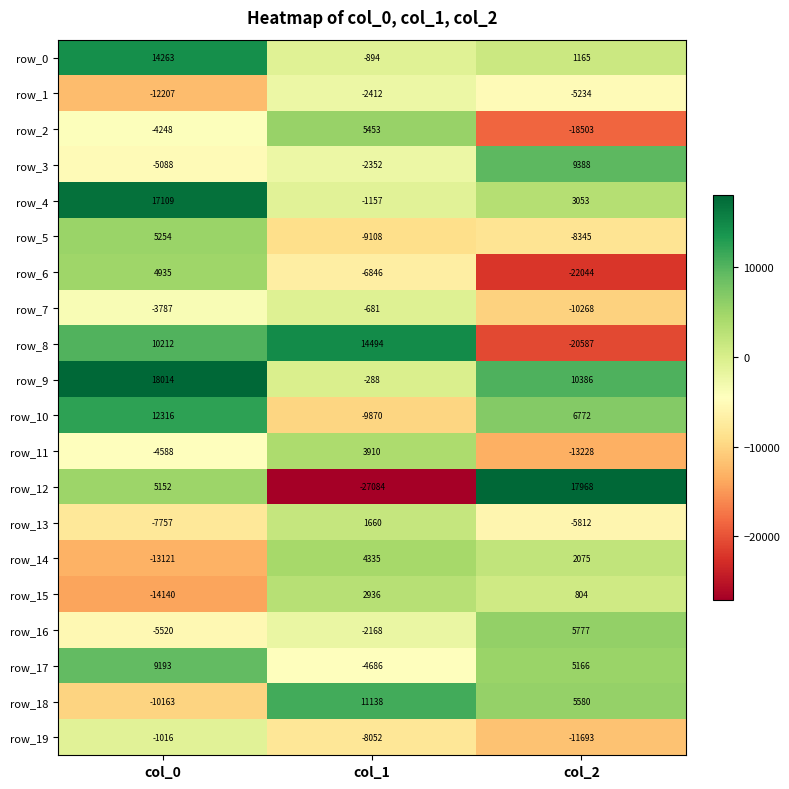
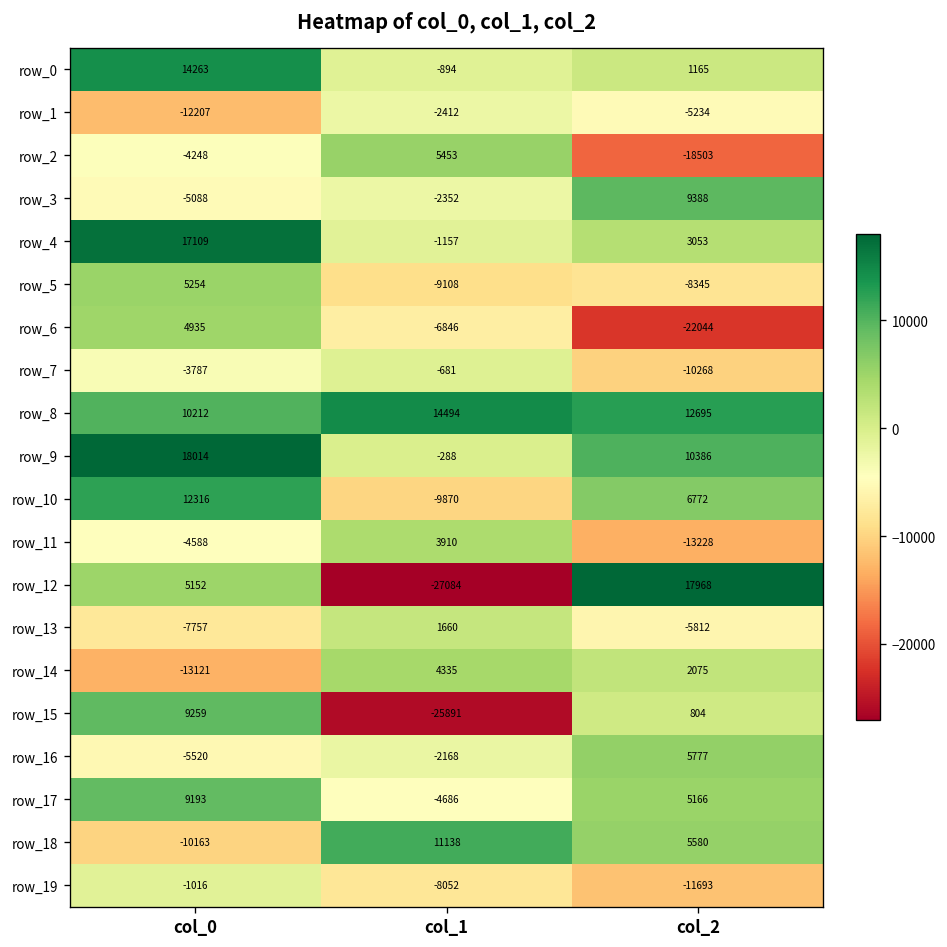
  {
    "row_0": {
      "col_0": 14263,
      "col_1": -894,
      "col_2": 1165
    },
    "row_1": {
      "col_0": -12207,
      "col_1": -2412,
      "col_2": -5234
    },
    "row_2": {
      "col_0": -4248,
      "col_1": 5453,
      "col_2": -18503
    },
    "row_3": {
      "col_0": -5088,
      "col_1": -2352,
      "col_2": 9388
    },
    "row_4": {
      "col_0": 17109,
      "col_1": -1157,
      "col_2": 3053
    },
    "row_5": {
      "col_0": 5254,
      "col_1": -9108,
      "col_2": -8345
    },
    "row_6": {
      "col_0": 4935,
      "col_1": -6846,
      "col_2": -22044
    },
    "row_7": {
      "col_0": -3787,
      "col_1": -681,
      "col_2": -10268
    },
    "row_8": {
      "col_0": 10212,
      "col_1": 14494,
-     "col_2": -20587
+     "col_2": 12695
    },
    "row_9": {
      "col_0": 18014,
      "col_1": -288,
      "col_2": 10386
    },
    "row_10": {
      "col_0": 12316,
      "col_1": -9870,
      "col_2": 6772
    },
    "row_11": {
      "col_0": -4588,
      "col_1": 3910,
      "col_2": -13228
    },
    "row_12": {
      "col_0": 5152,
      "col_1": -27084,
      "col_2": 17968
    },
    "row_13": {
      "col_0": -7757,
      "col_1": 1660,
      "col_2": -5812
    },
    "row_14": {
      "col_0": -13121,
      "col_1": 4335,
      "col_2": 2075
    },
    "row_15": {
-     "col_0": -14140,
-     "col_1": 2936,
+     "col_0": 9259,
+     "col_1": -25891,
      "col_2": 804
    },
    "row_16": {
      "col_0": -5520,
      "col_1": -2168,
      "col_2": 5777
    },
    "row_17": {
      "col_0": 9193,
      "col_1": -4686,
      "col_2": 5166
    },
    "row_18": {
      "col_0": -10163,
      "col_1": 11138,
      "col_2": 5580
    },
    "row_19": {
      "col_0": -1016,
      "col_1": -8052,
      "col_2": -11693
    }
  }
